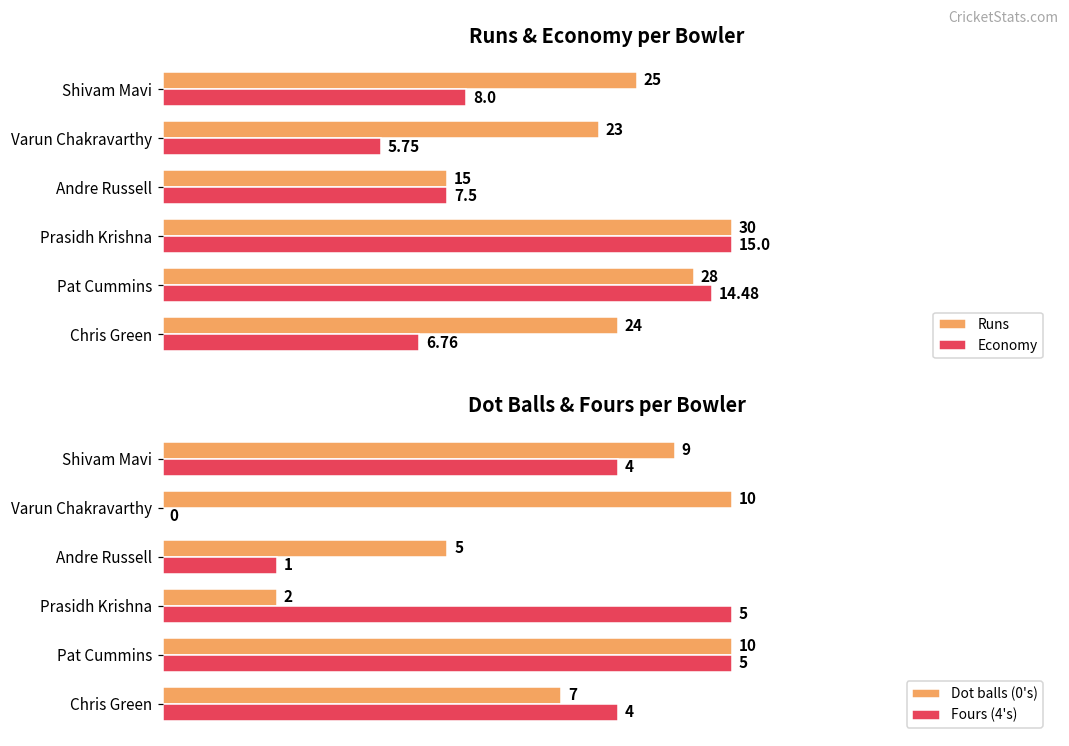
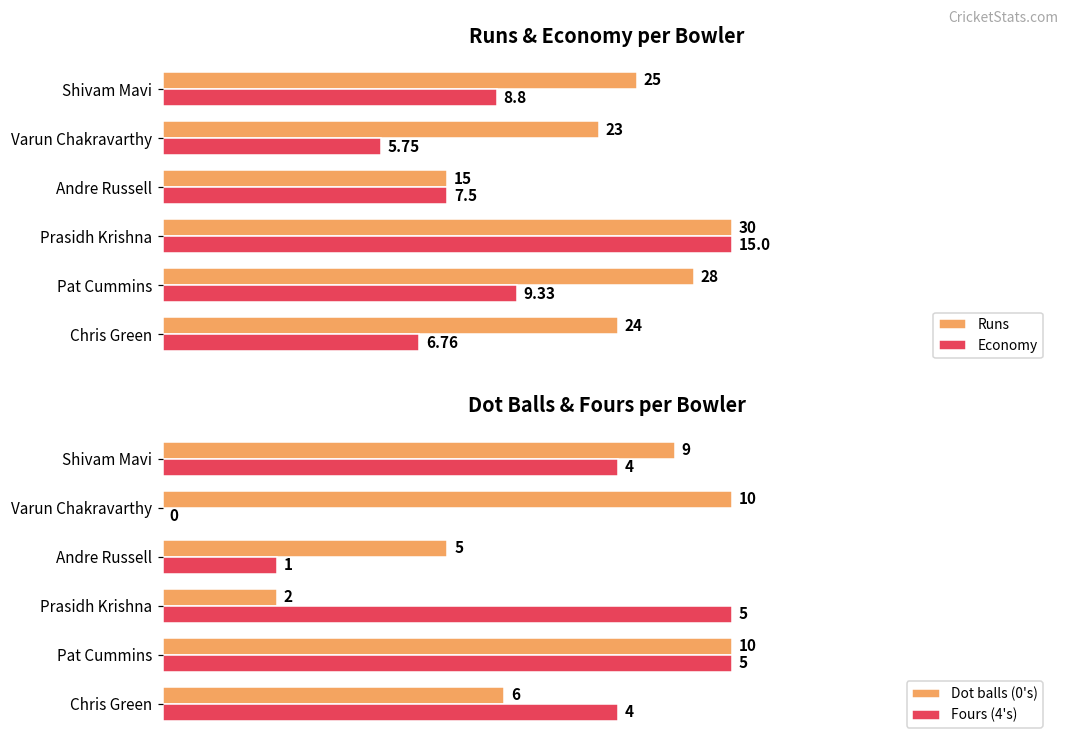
  {
    "Runs & Economy per Bowler": {
      "Economy": {
-       "Shivam Mavi": 8.0,
-       "Pat Cummins": 14.48
+       "Shivam Mavi": 8.8,
+       "Pat Cummins": 9.33
      }
    },
    "Dot Balls & Fours per Bowler": {
      "Dot balls (0's)": {
-       "Chris Green": 7
+       "Chris Green": 6
      },
      "Fours (4's)": {
        "Varun Chakravarthy": 0
      }
    }
  }
